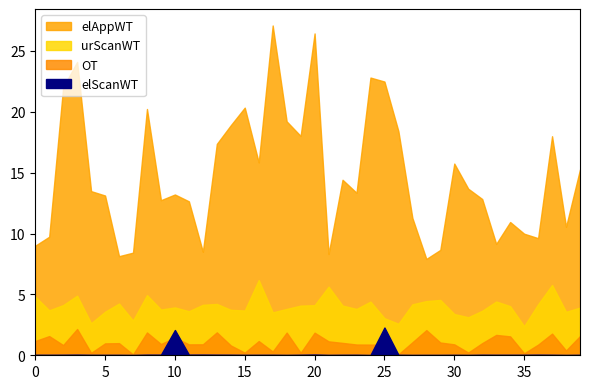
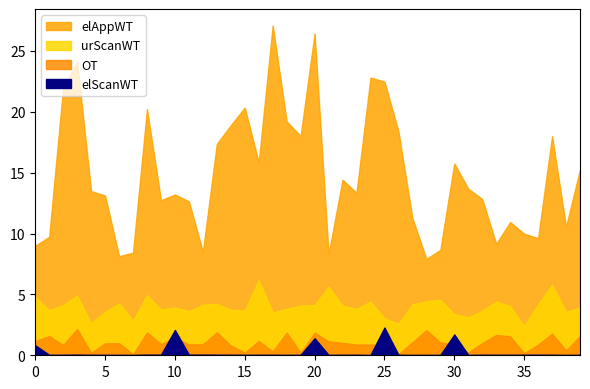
  {
    "elScanWT": {
-     "0": 0.0,
+     "0": 0.8,
      "10": 2.1,
-     "20": 0.1,
+     "20": 1.4,
      "25": 2.3,
-     "30": 0.0
+     "30": 1.7
    }
  }
